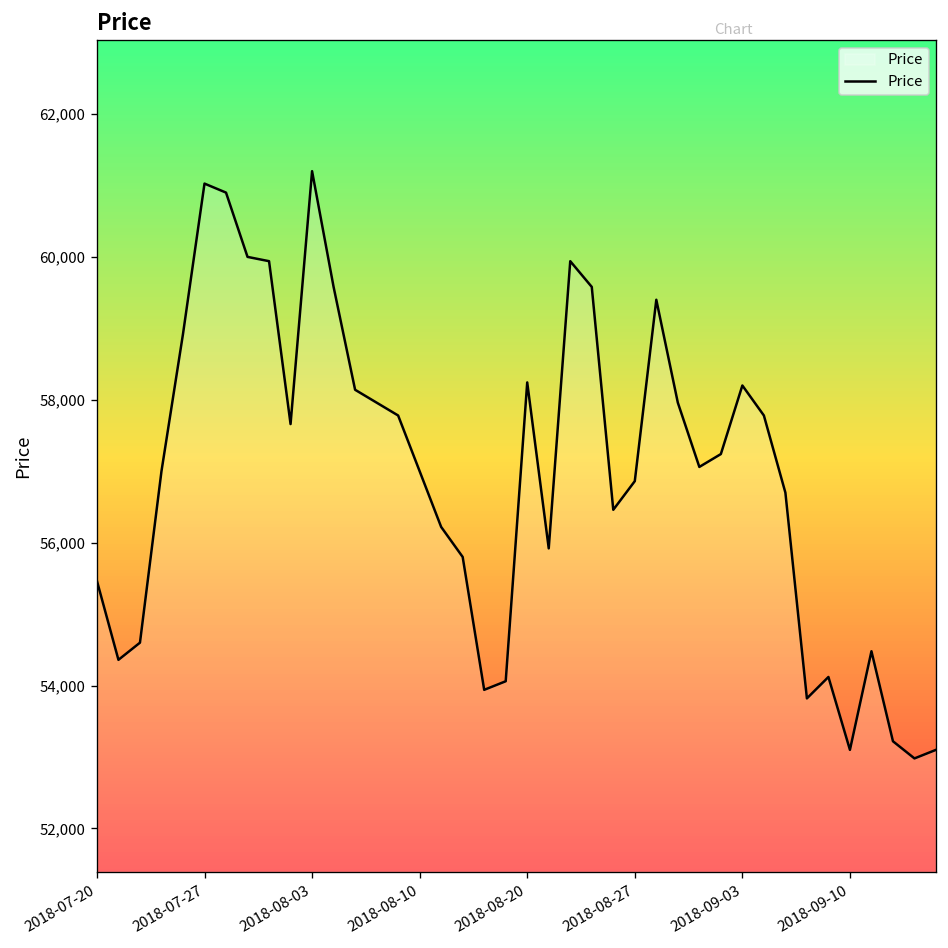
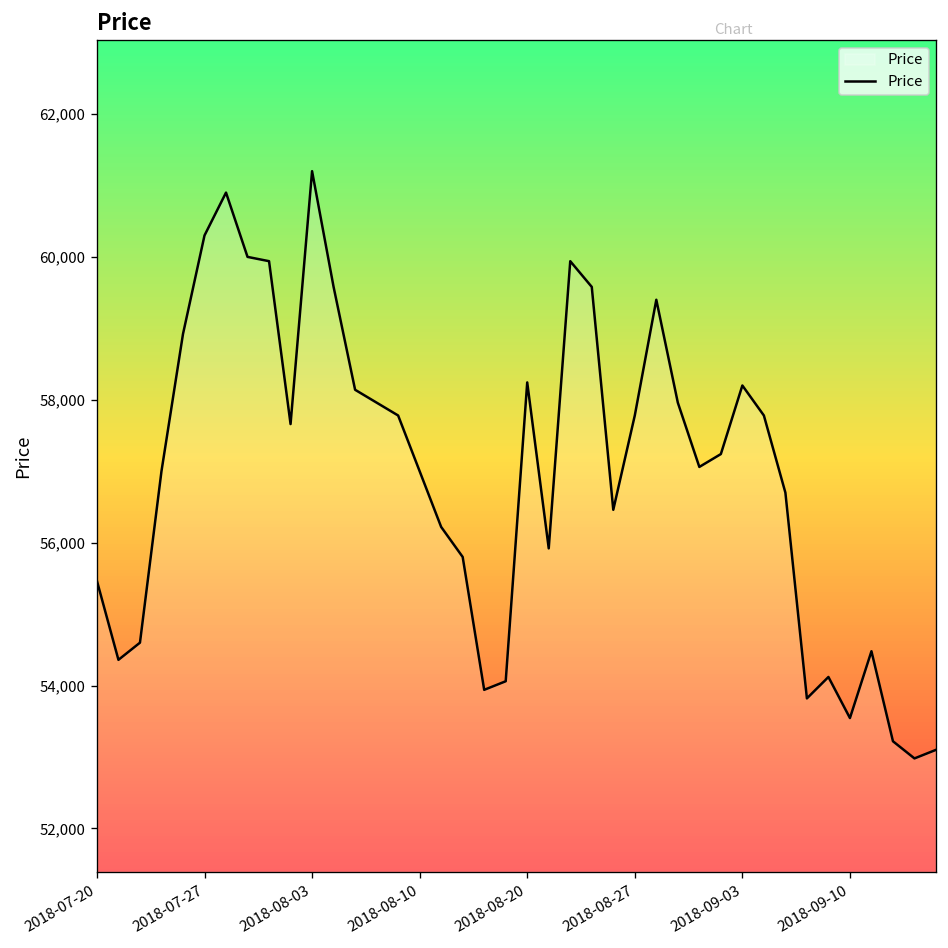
  {
    "2018-07-20": "55,500",
-   "2018-07-27": "61,000",
+   "2018-07-27": "60,300",
    "2018-08-03": "61,200",
    "2018-08-10": "57,000",
    "2018-08-20": "58,200",
-   "2018-08-27": "56,900",
+   "2018-08-27": "57,800",
    "2018-09-03": "58,200",
-   "2018-09-10": "53,100"
+   "2018-09-10": "53,500"
  }
